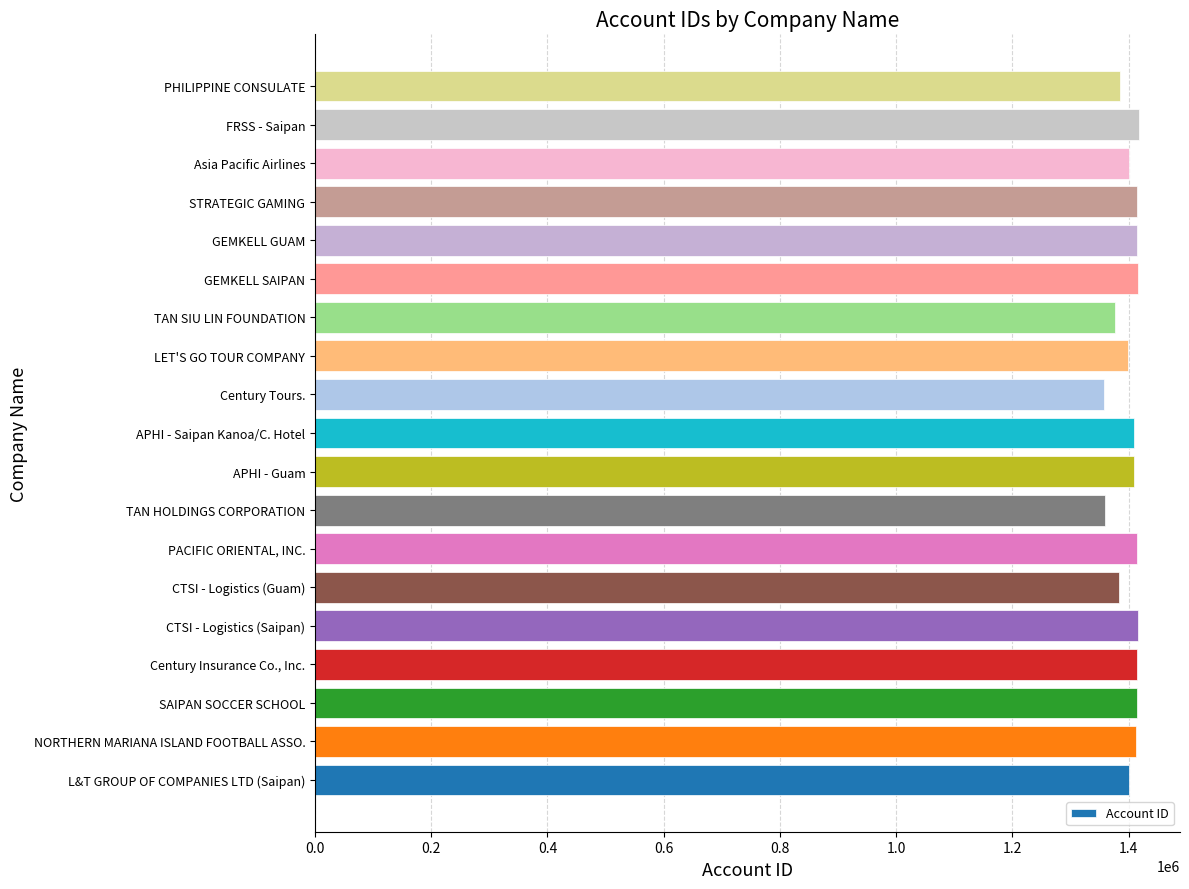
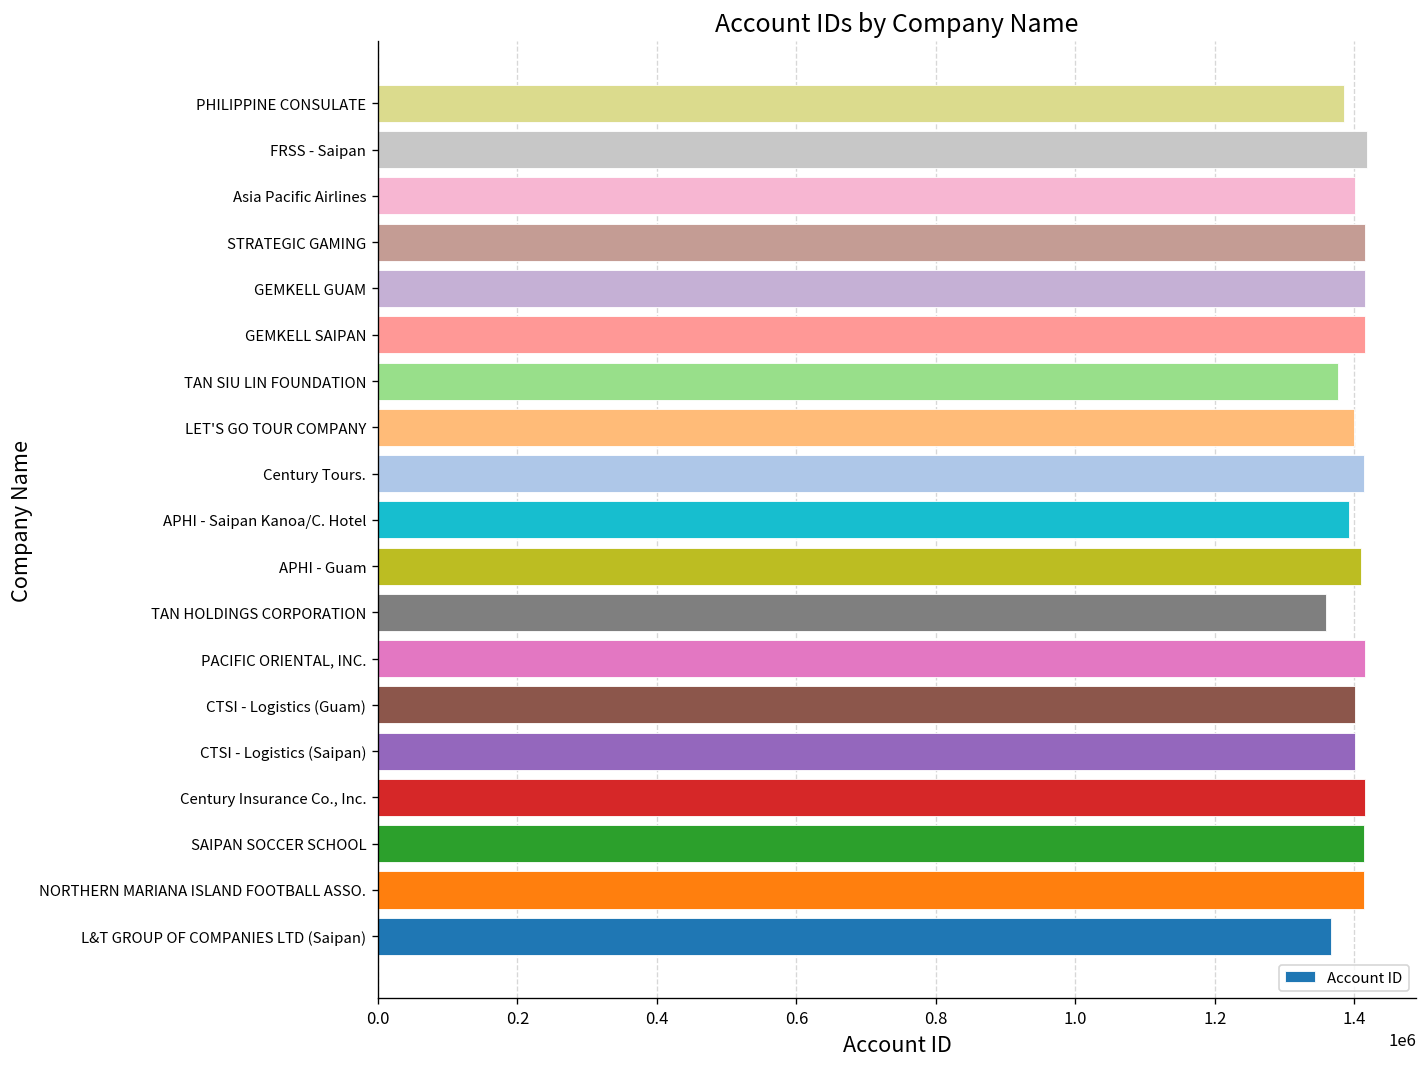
  {
    "PHILIPPINE CONSULATE": 1390000,
    "FRSS - Saipan": 1420000,
    "Asia Pacific Airlines": 1400000,
    "STRATEGIC GAMING": 1420000,
    "GEMKELL GUAM": 1420000,
    "GEMKELL SAIPAN": 1420000,
    "TAN SIU LIN FOUNDATION": 1380000,
    "LET'S GO TOUR COMPANY": 1400000,
-   "Century Tours.": 1360000,
-   "APHI - Saipan Kanoa/C. Hotel": 1410000,
+   "Century Tours.": 1410000,
+   "APHI - Saipan Kanoa/C. Hotel": 1390000,
    "APHI - Guam": 1410000,
    "TAN HOLDINGS CORPORATION": 1360000,
    "PACIFIC ORIENTAL, INC.": 1420000,
-   "CTSI - Logistics (Guam)": 1380000,
-   "CTSI - Logistics (Saipan)": 1420000,
+   "CTSI - Logistics (Guam)": 1400000,
+   "CTSI - Logistics (Saipan)": 1400000,
    "Century Insurance Co., Inc.": 1410000,
    "SAIPAN SOCCER SCHOOL": 1410000,
    "NORTHERN MARIANA ISLAND FOOTBALL ASSO.": 1410000,
-   "L&T GROUP OF COMPANIES LTD (Saipan)": 1400000
+   "L&T GROUP OF COMPANIES LTD (Saipan)": 1370000
  }
